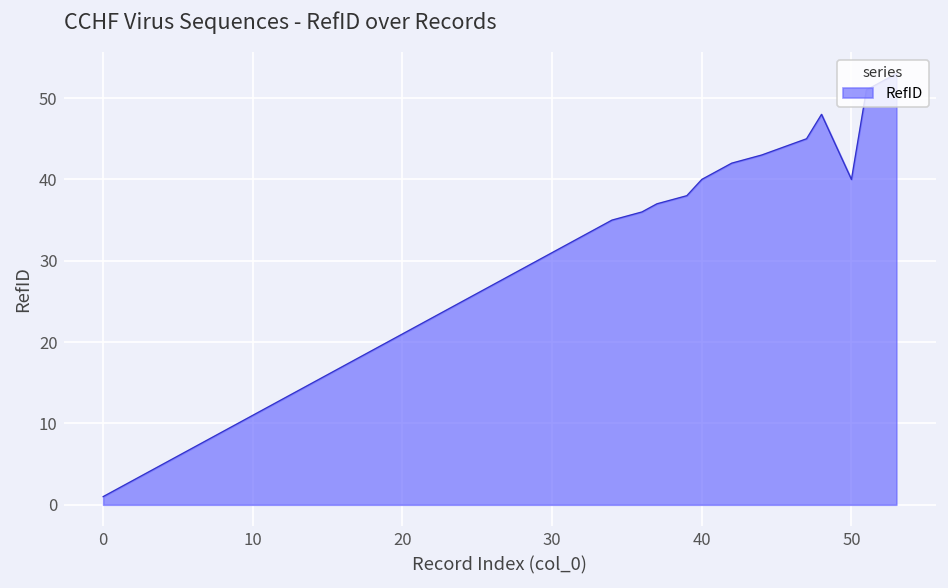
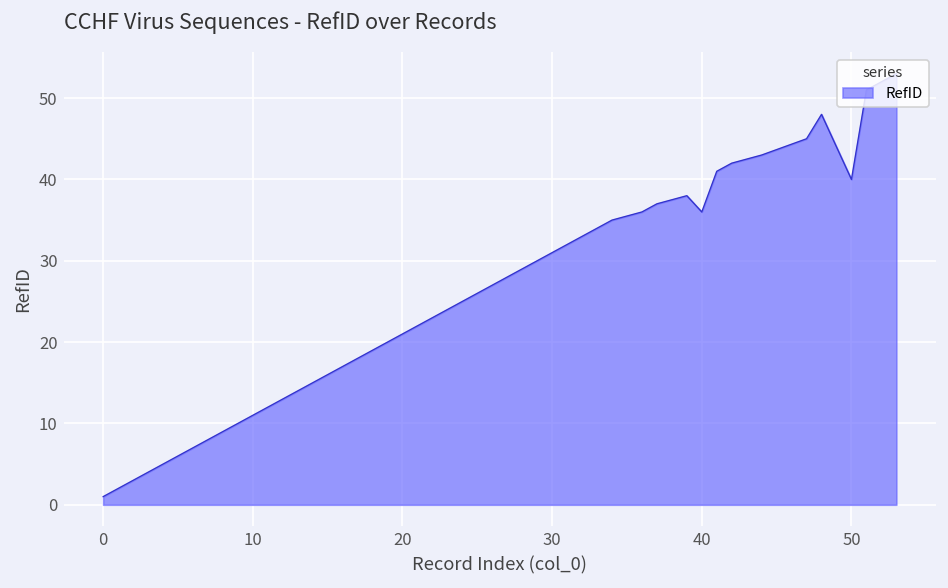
  {
    "0": 1,
    "20": 21,
-   "40": 40,
+   "40": 36,
    "50": 40
  }
